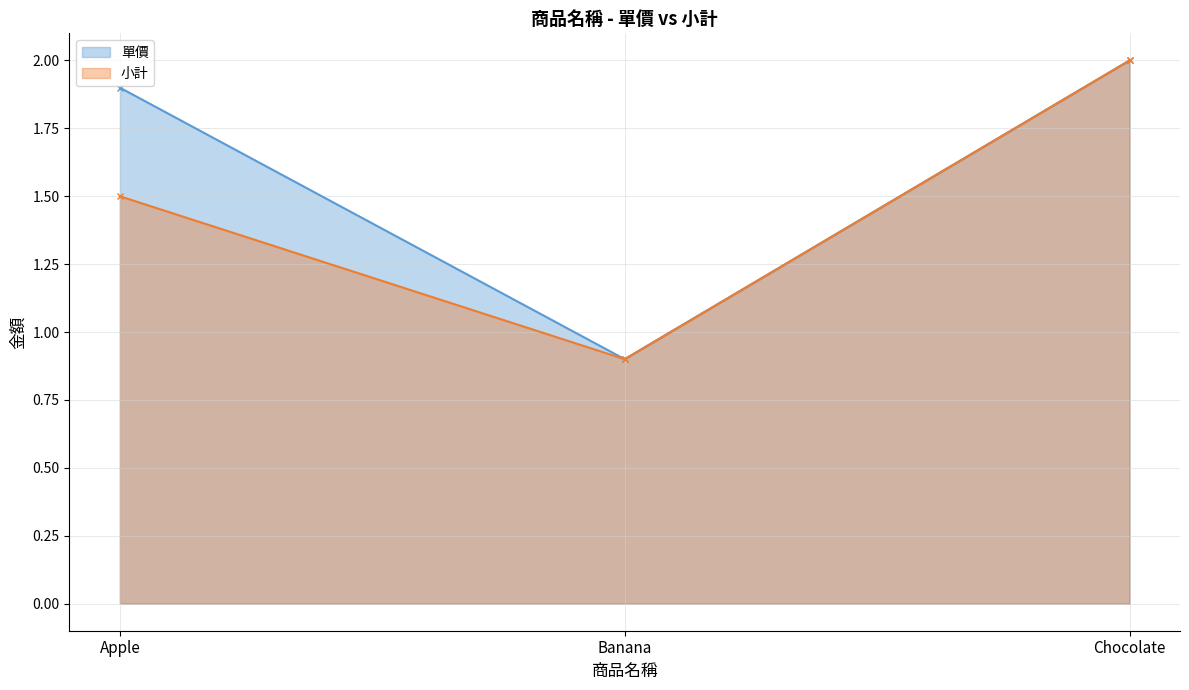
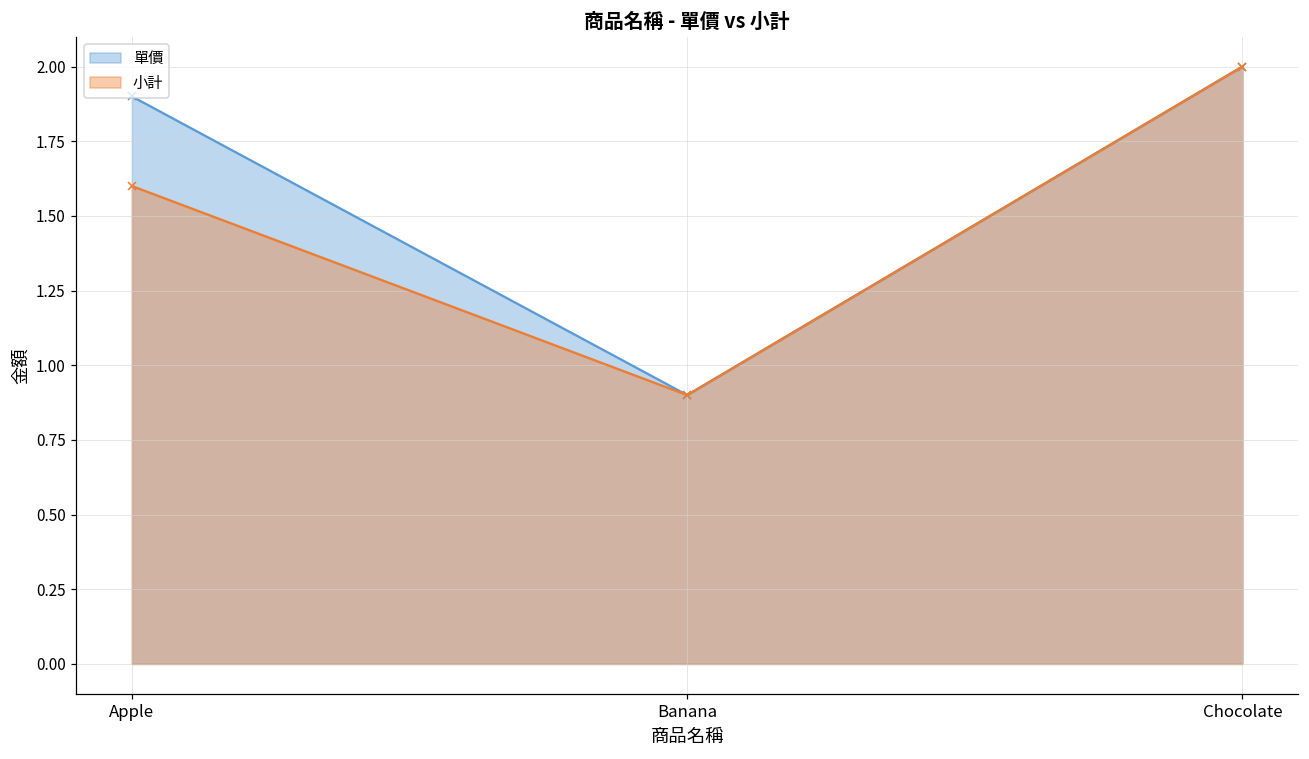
  {
    "單價": {
      "Apple": 1.9
    },
    "小計": {
-     "Apple": 1.5
+     "Apple": 1.6
    }
  }
